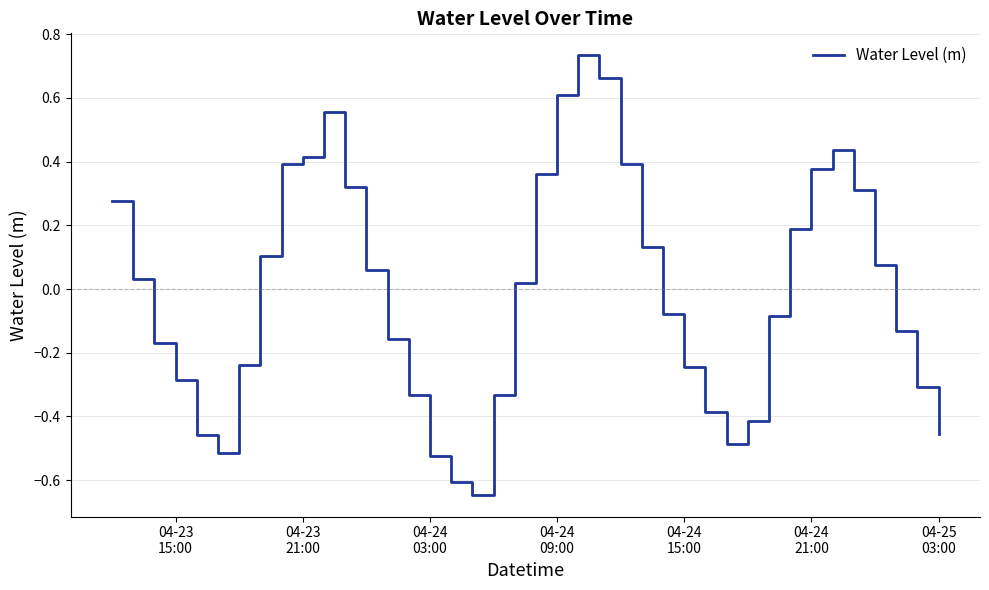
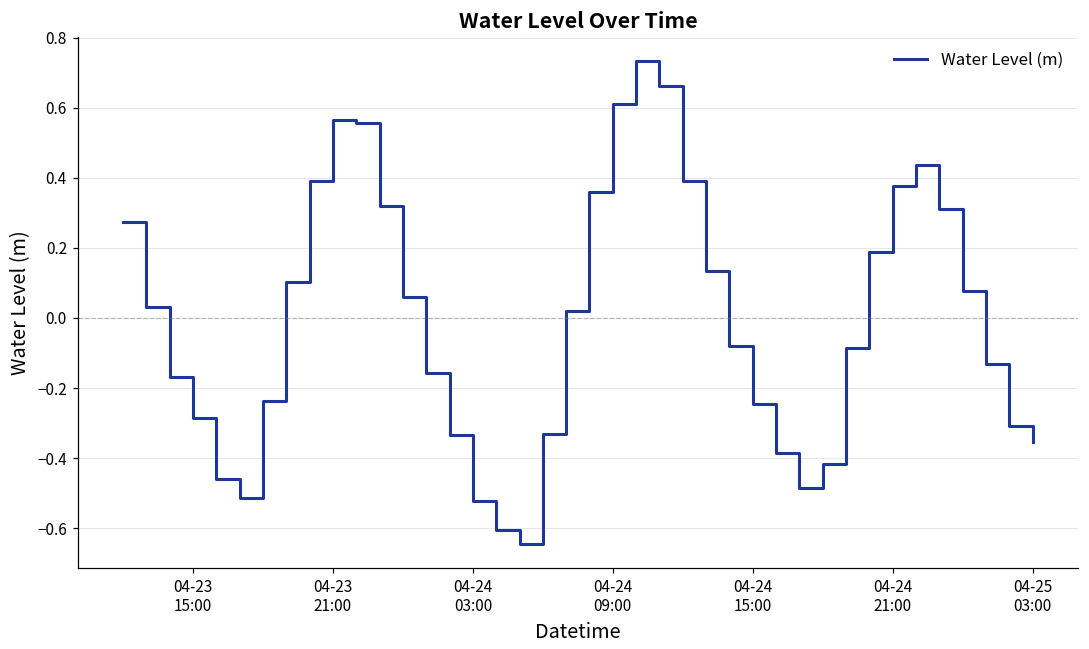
  {
    "04-23 15:00": -0.29,
-   "04-23 21:00": 0.41,
+   "04-23 21:00": 0.57,
    "04-24 03:00": -0.52,
    "04-24 09:00": 0.61,
    "04-24 15:00": -0.25,
    "04-24 21:00": 0.38,
-   "04-25 03:00": -0.46
+   "04-25 03:00": -0.35
  }
